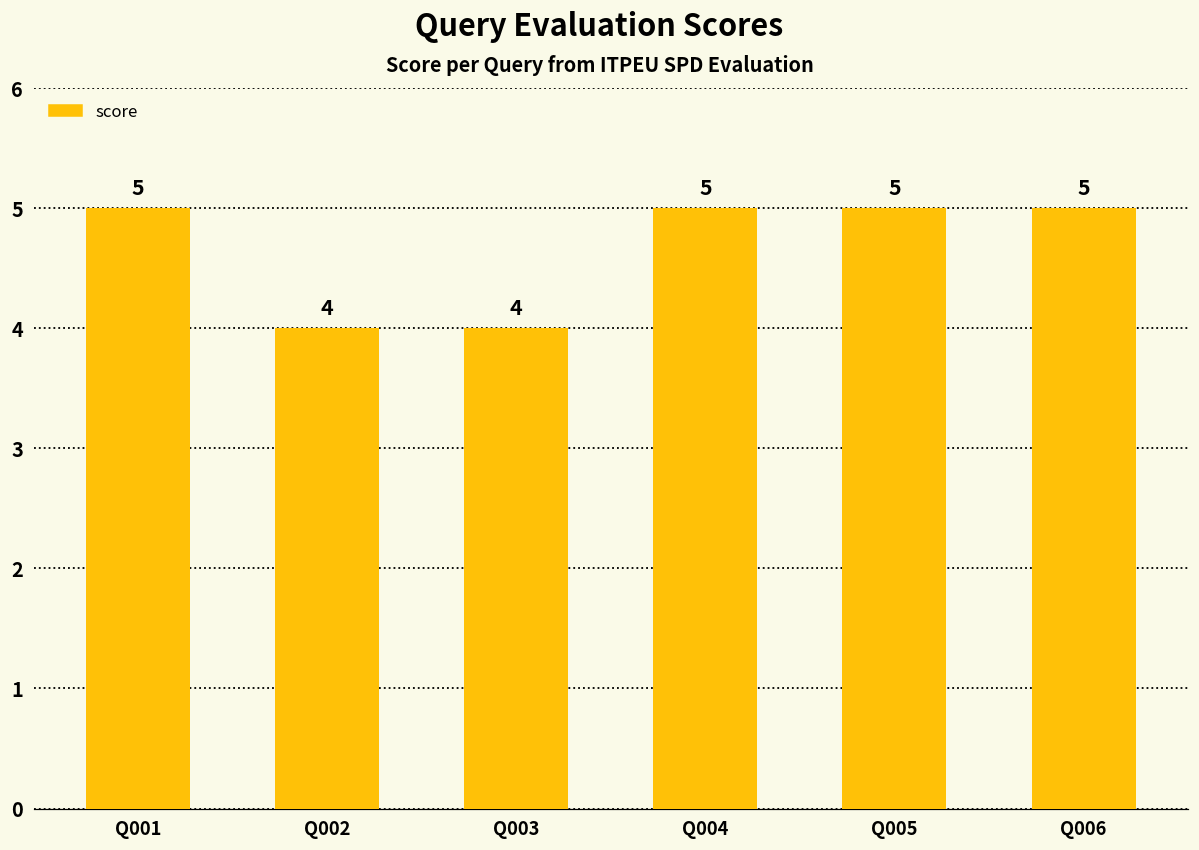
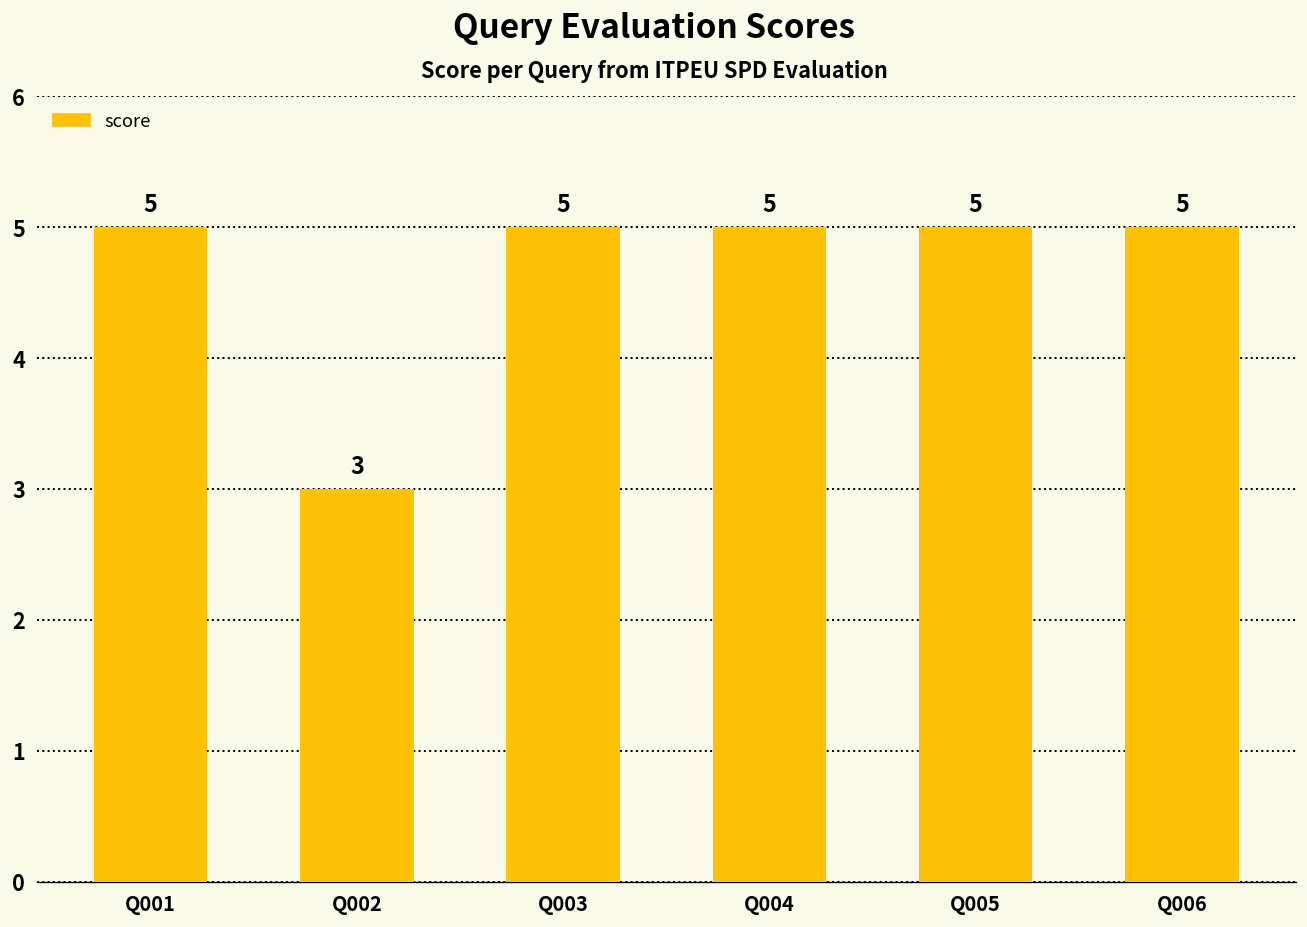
  {
    "Q001": 5,
-   "Q002": 4,
-   "Q003": 4,
+   "Q002": 3,
+   "Q003": 5,
    "Q004": 5,
    "Q005": 5,
    "Q006": 5
  }
